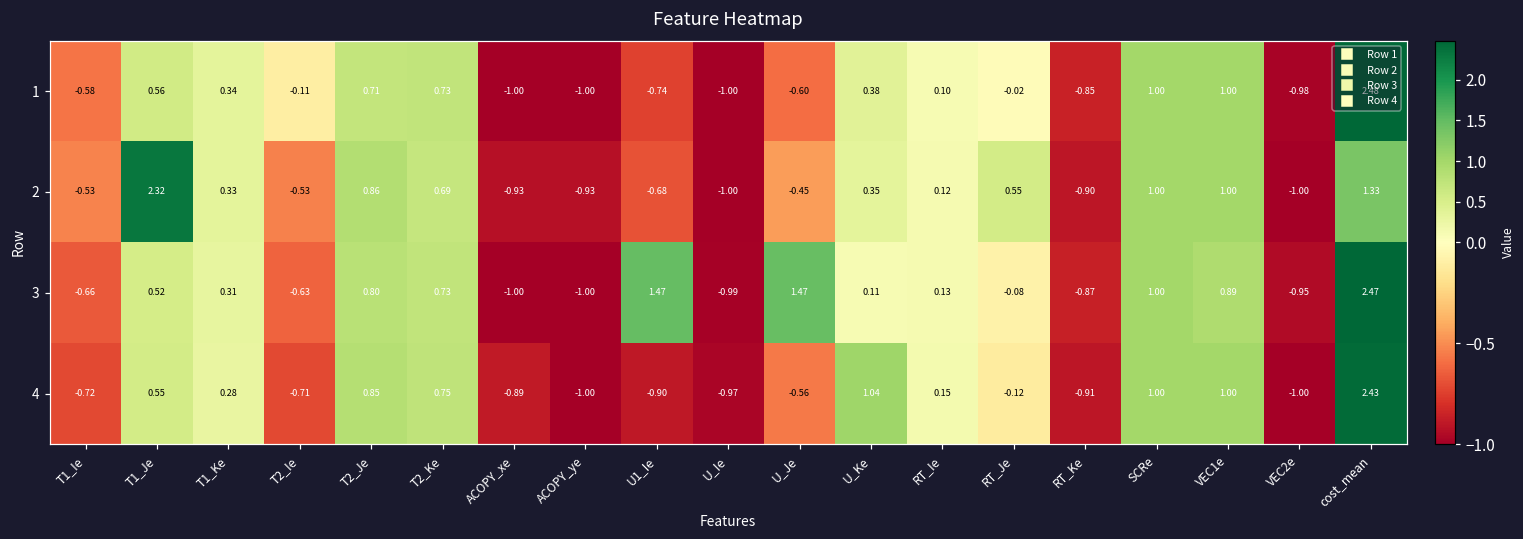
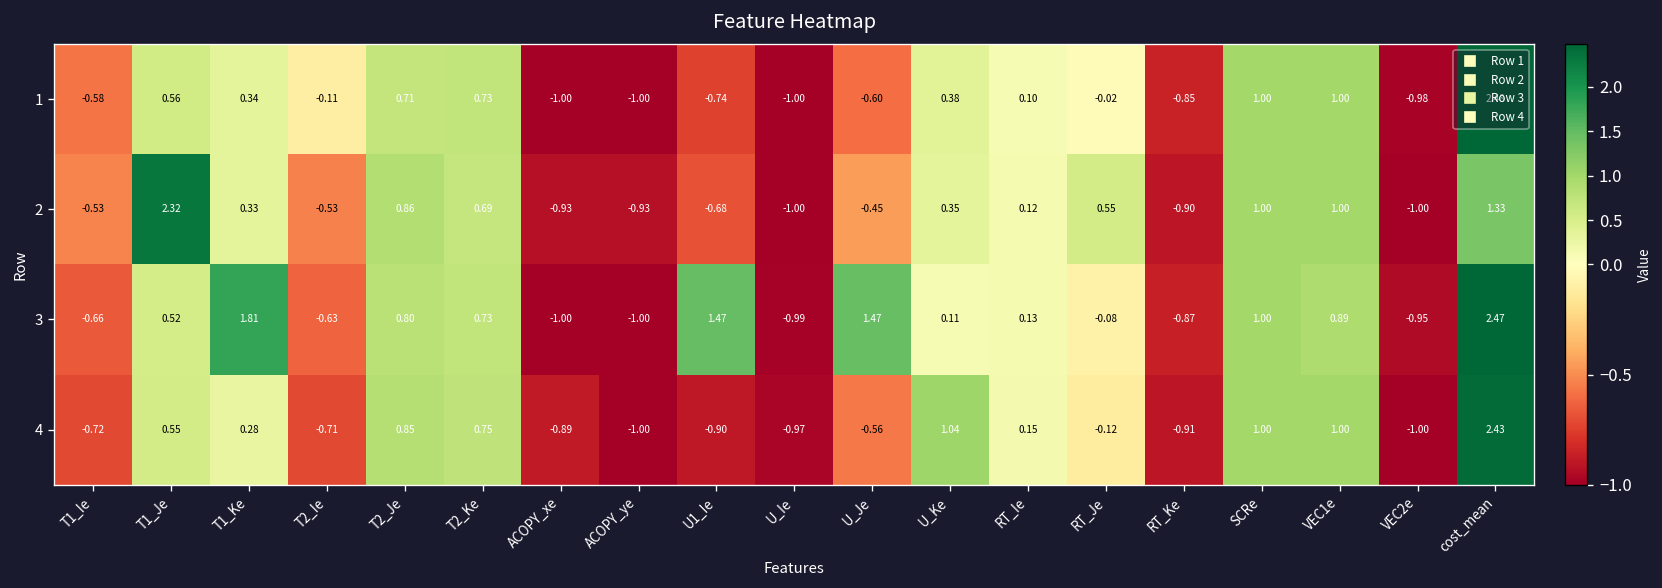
  {
    "1": {
      "T1_Ie": -0.58,
      "T1_Je": 0.56,
      "T1_Ke": 0.34,
      "T2_Ie": -0.11,
      "T2_Je": 0.71,
      "T2_Ke": 0.73,
      "ACOPY_xe": -1.00,
      "ACOPY_ye": -1.00,
      "U1_Ie": -0.74,
      "U_Ie": -1.00,
      "U_Je": -0.60,
      "U_Ke": 0.38,
      "RT_Ie": 0.10,
      "RT_Je": -0.02,
      "RT_Ke": -0.85,
      "SCRe": 1.00,
      "VEC1e": 1.00,
      "VEC2e": -0.98
    },
    "2": {
      "T1_Ie": -0.53,
      "T1_Je": 2.32,
      "T1_Ke": 0.33,
      "T2_Ie": -0.53,
      "T2_Je": 0.86,
      "T2_Ke": 0.69,
      "ACOPY_xe": -0.93,
      "ACOPY_ye": -0.93,
      "U1_Ie": -0.68,
      "U_Ie": -1.00,
      "U_Je": -0.45,
      "U_Ke": 0.35,
      "RT_Ie": 0.12,
      "RT_Je": 0.55,
      "RT_Ke": -0.90,
      "SCRe": 1.00,
      "VEC1e": 1.00,
      "VEC2e": -1.00,
      "cost_mean": 1.33
    },
    "3": {
      "T1_Ie": -0.66,
      "T1_Je": 0.52,
-     "T1_Ke": 0.31,
+     "T1_Ke": 1.81,
      "T2_Ie": -0.63,
      "T2_Je": 0.80,
      "T2_Ke": 0.73,
      "ACOPY_xe": -1.00,
      "ACOPY_ye": -1.00,
      "U1_Ie": 1.47,
      "U_Ie": -0.99,
      "U_Je": 1.47,
      "U_Ke": 0.11,
      "RT_Ie": 0.13,
      "RT_Je": -0.08,
      "RT_Ke": -0.87,
      "SCRe": 1.00,
      "VEC1e": 0.89,
      "VEC2e": -0.95,
      "cost_mean": 2.47
    },
    "4": {
      "T1_Ie": -0.72,
      "T1_Je": 0.55,
      "T1_Ke": 0.28,
      "T2_Ie": -0.71,
      "T2_Je": 0.85,
      "T2_Ke": 0.75,
      "ACOPY_xe": -0.89,
      "ACOPY_ye": -1.00,
      "U1_Ie": -0.90,
      "U_Ie": -0.97,
      "U_Je": -0.56,
      "U_Ke": 1.04,
      "RT_Ie": 0.15,
      "RT_Je": -0.12,
      "RT_Ke": -0.91,
      "SCRe": 1.00,
      "VEC1e": 1.00,
      "VEC2e": -1.00,
      "cost_mean": 2.43
    }
  }
